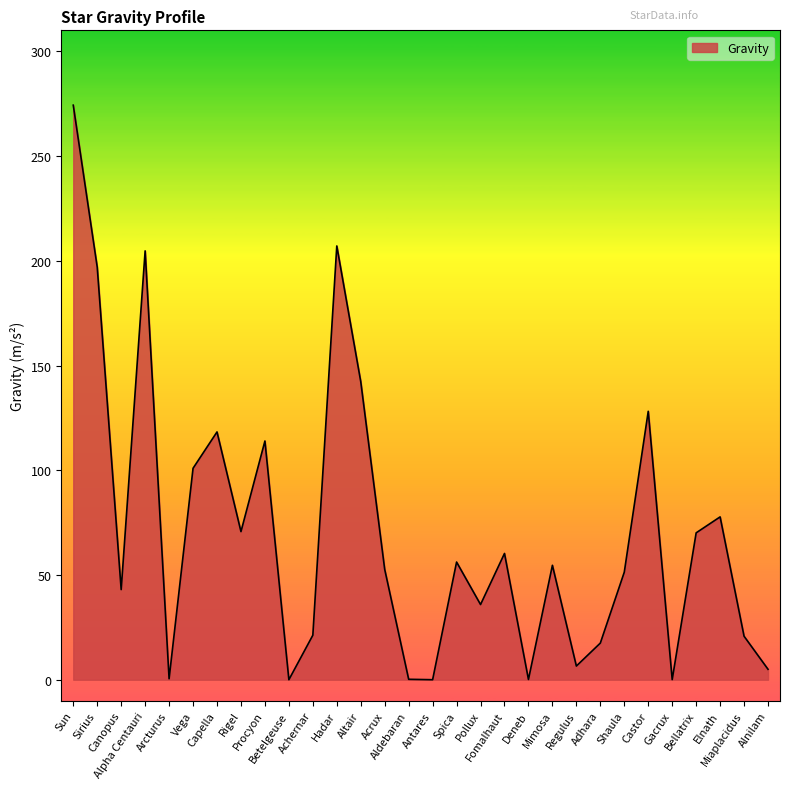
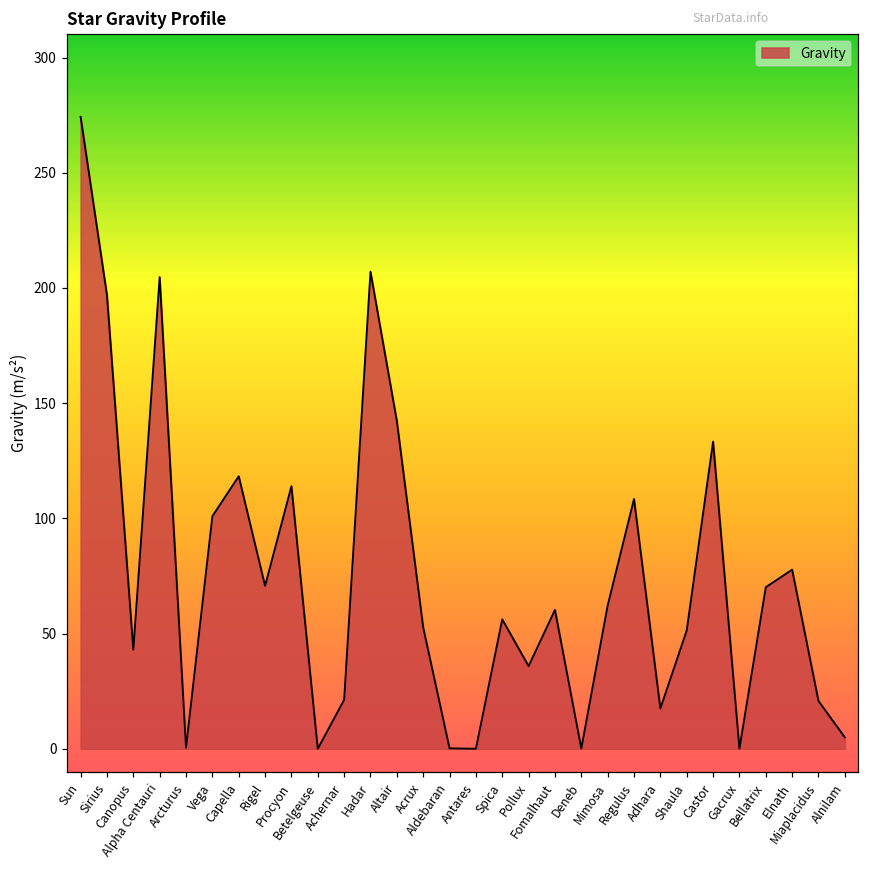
  {
    "Sun": 274,
    "Sirius": 197,
    "Canopus": 43,
    "Alpha Centauri": 205,
    "Arcturus": 0,
    "Vega": 101,
    "Capella": 118,
    "Rigel": 71,
    "Procyon": 114,
    "Betelgeuse": 0,
    "Achernar": 21,
    "Hadar": 207,
    "Altair": 142,
    "Acrux": 53,
    "Aldebaran": 0,
    "Antares": 0,
    "Spica": 56,
    "Pollux": 36,
    "Fomalhaut": 60,
    "Deneb": 0,
-   "Mimosa": 55,
-   "Regulus": 7,
+   "Mimosa": 62,
+   "Regulus": 108,
    "Adhara": 17,
    "Shaula": 51,
-   "Castor": 128,
+   "Castor": 133,
    "Gacrux": 0,
    "Bellatrix": 70,
    "Elnath": 78,
    "Miaplacidus": 21,
    "Alnilam": 5
  }
